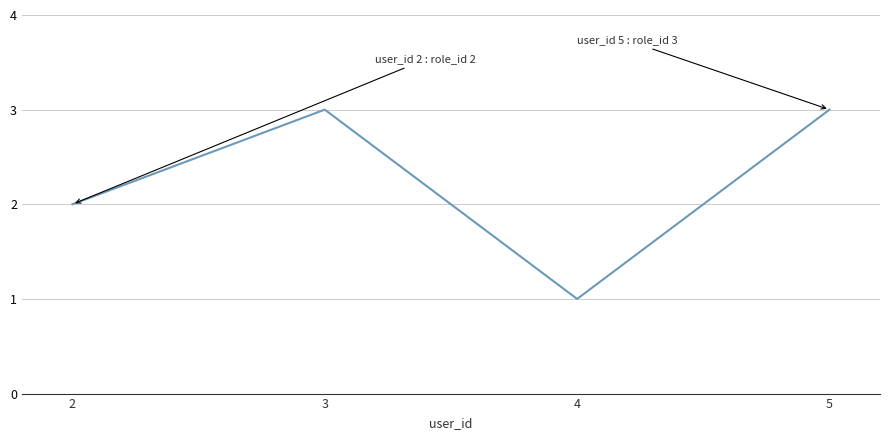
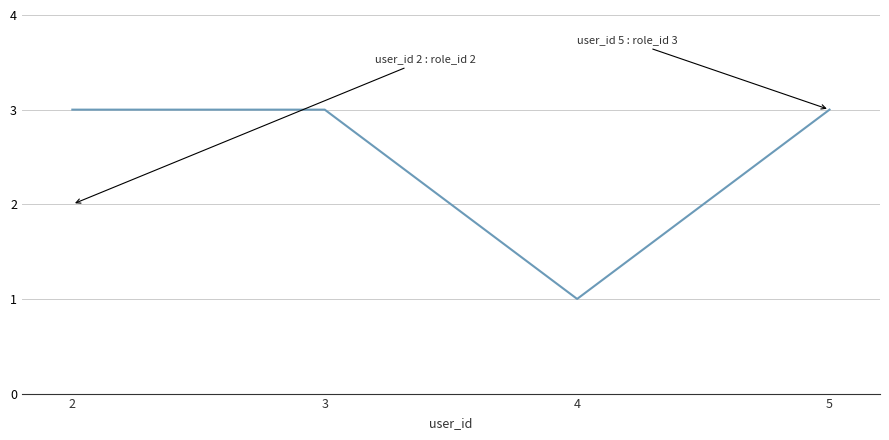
  {
-   "2": 2,
+   "2": 3,
    "4": 1
  }
